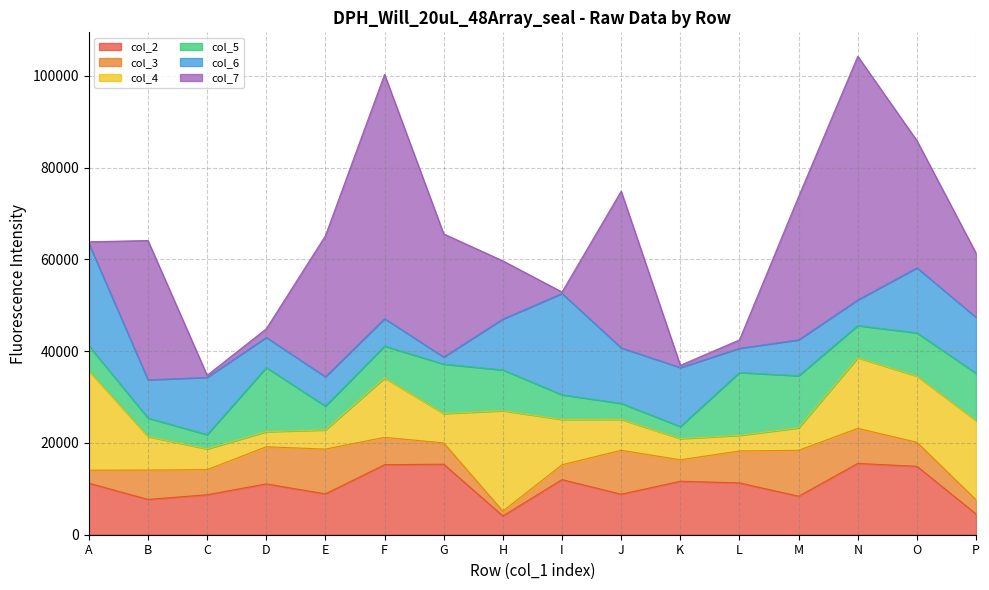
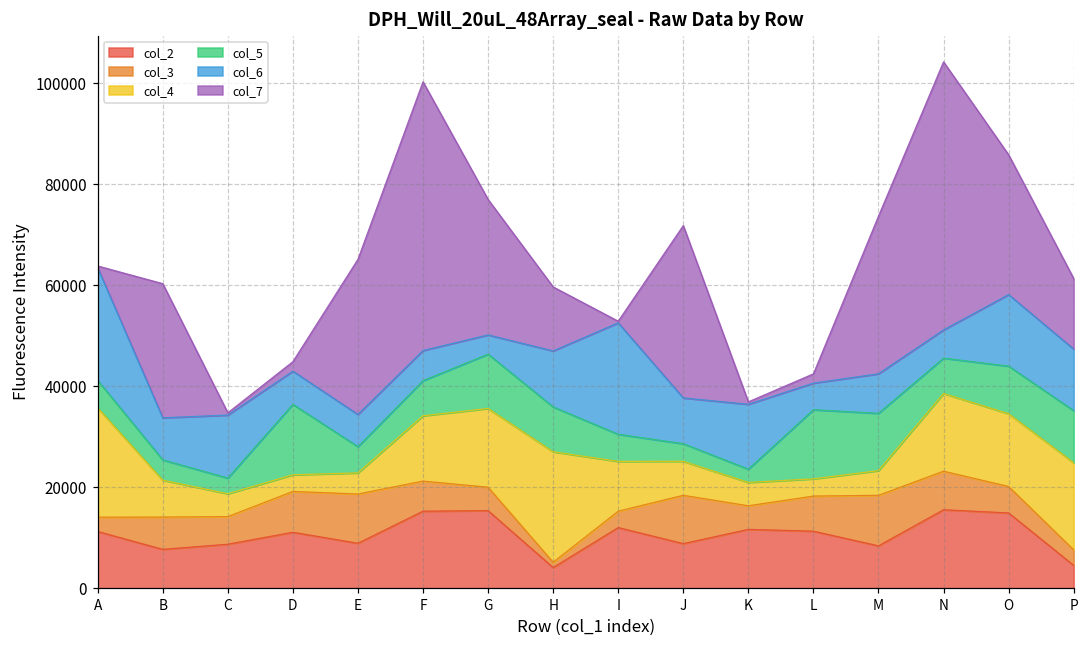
  {
    "col_4": {
      "A": 22000,
      "B": 7000,
      "C": 5000,
      "D": 3000,
      "E": 4000,
      "F": 13000,
-     "G": 6000,
+     "G": 16000,
      "H": 22000,
      "I": 10000,
      "J": 7000,
      "K": 5000,
      "L": 3000,
      "M": 5000,
      "N": 15000,
      "O": 14000,
      "P": 17000
    },
    "col_5": {
      "A": 5000,
      "B": 4000,
      "C": 3000,
      "D": 14000,
      "E": 5000,
      "F": 7000,
      "G": 11000,
      "H": 9000,
      "I": 5000,
      "J": 3000,
      "K": 3000,
      "L": 14000,
      "M": 11000,
      "N": 7000,
      "O": 9000,
      "P": 10000
    },
    "col_6": {
      "B": 8000,
      "D": 7000,
      "E": 6000,
      "F": 6000,
-     "G": 2000,
+     "G": 4000,
      "H": 11000,
-     "J": 12000,
+     "J": 9000,
      "L": 5000,
      "M": 8000,
      "N": 6000,
      "O": 14000,
      "P": 12000
    },
    "col_7": {
-     "B": 30000,
+     "B": 27000,
      "D": 2000,
      "E": 31000,
      "F": 53000,
      "G": 27000,
      "H": 13000,
      "J": 34000,
      "L": 2000,
      "M": 31000,
      "N": 53000,
      "O": 28000,
      "P": 14000
    }
  }
